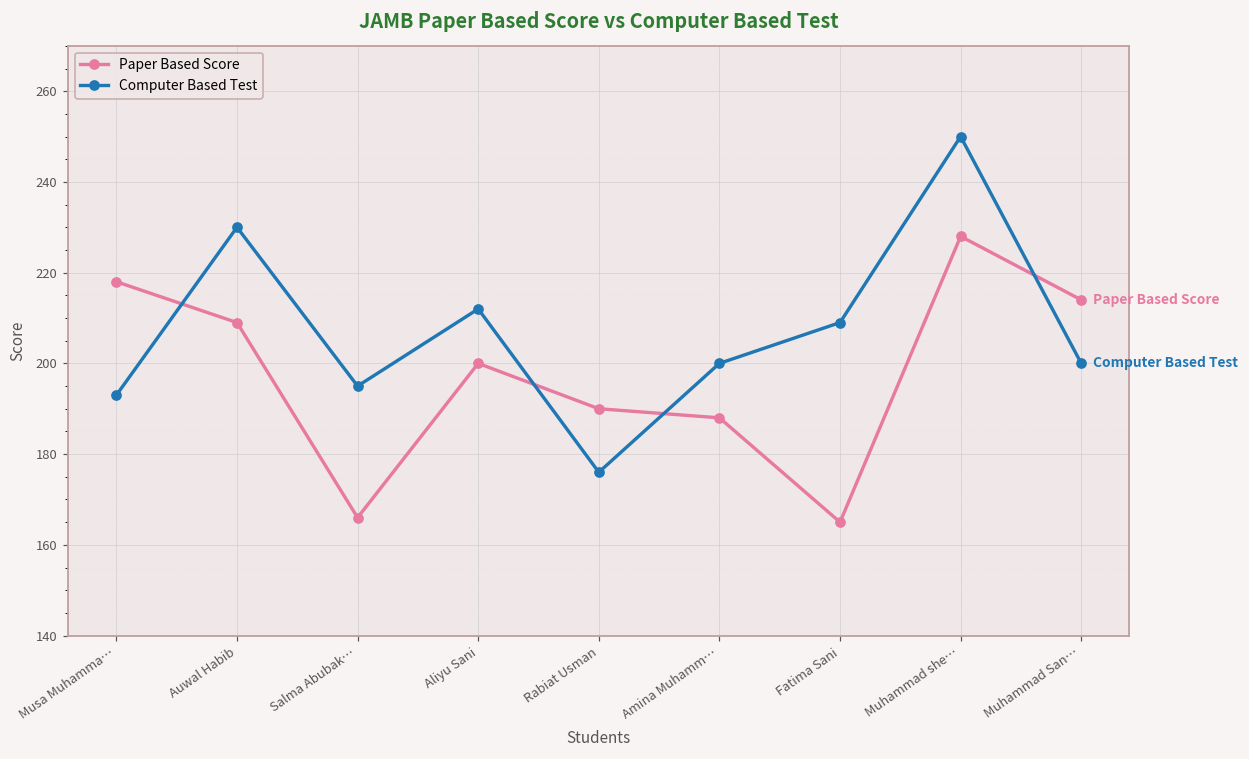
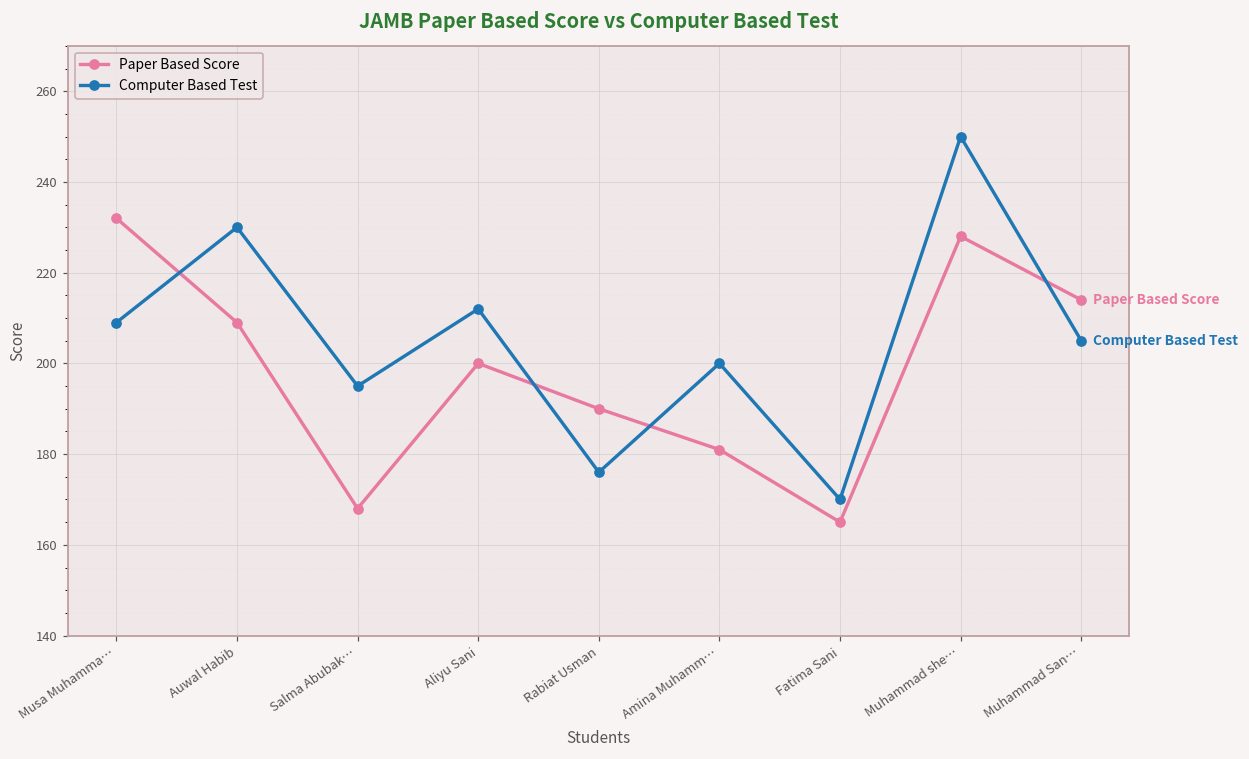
  {
    "Paper Based Score": {
-     "Musa Muhamma…": 218,
+     "Musa Muhamma…": 232,
      "Auwal Habib": 209,
-     "Salma Abubak…": 166,
+     "Salma Abubak…": 168,
      "Aliyu Sani": 200,
      "Rabiat Usman": 190,
-     "Amina Muhamm…": 188,
+     "Amina Muhamm…": 181,
      "Fatima Sani": 165,
      "Muhammad she…": 228,
      "Muhammad San…": 214
    },
    "Computer Based Test": {
-     "Musa Muhamma…": 193,
+     "Musa Muhamma…": 209,
      "Auwal Habib": 230,
      "Salma Abubak…": 195,
      "Aliyu Sani": 212,
      "Rabiat Usman": 176,
      "Amina Muhamm…": 200,
-     "Fatima Sani": 209,
+     "Fatima Sani": 170,
      "Muhammad she…": 250,
-     "Muhammad San…": 200
+     "Muhammad San…": 205
    }
  }
